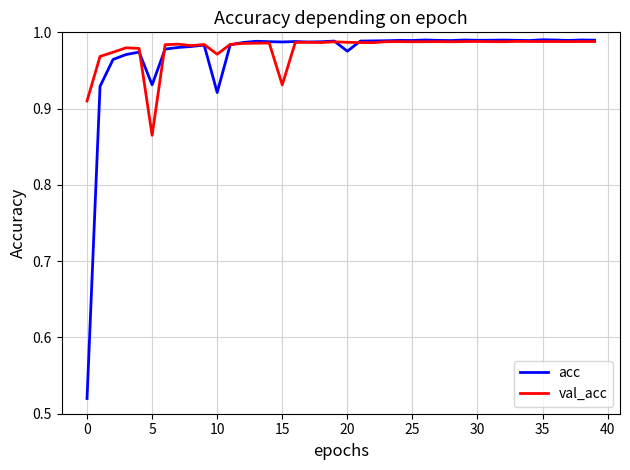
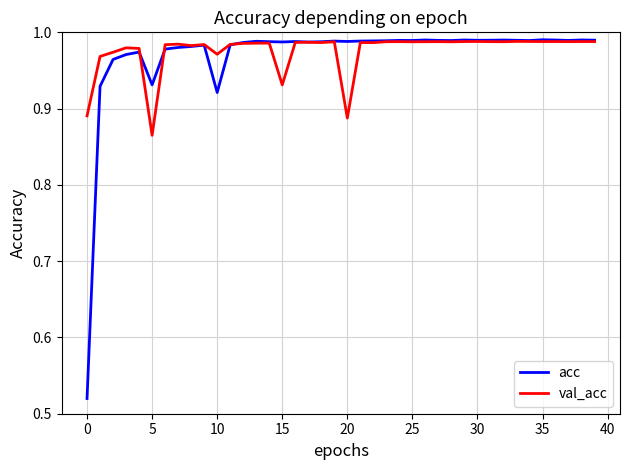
  {
    "acc": {
      "0": 0.52,
      "5": 0.93,
      "10": 0.92,
      "15": 0.99,
-     "20": 0.98
+     "20": 0.99
    },
    "val_acc": {
-     "0": 0.91,
+     "0": 0.89,
      "5": 0.87,
      "10": 0.97,
      "15": 0.93,
-     "20": 0.99
+     "20": 0.89
    }
  }
